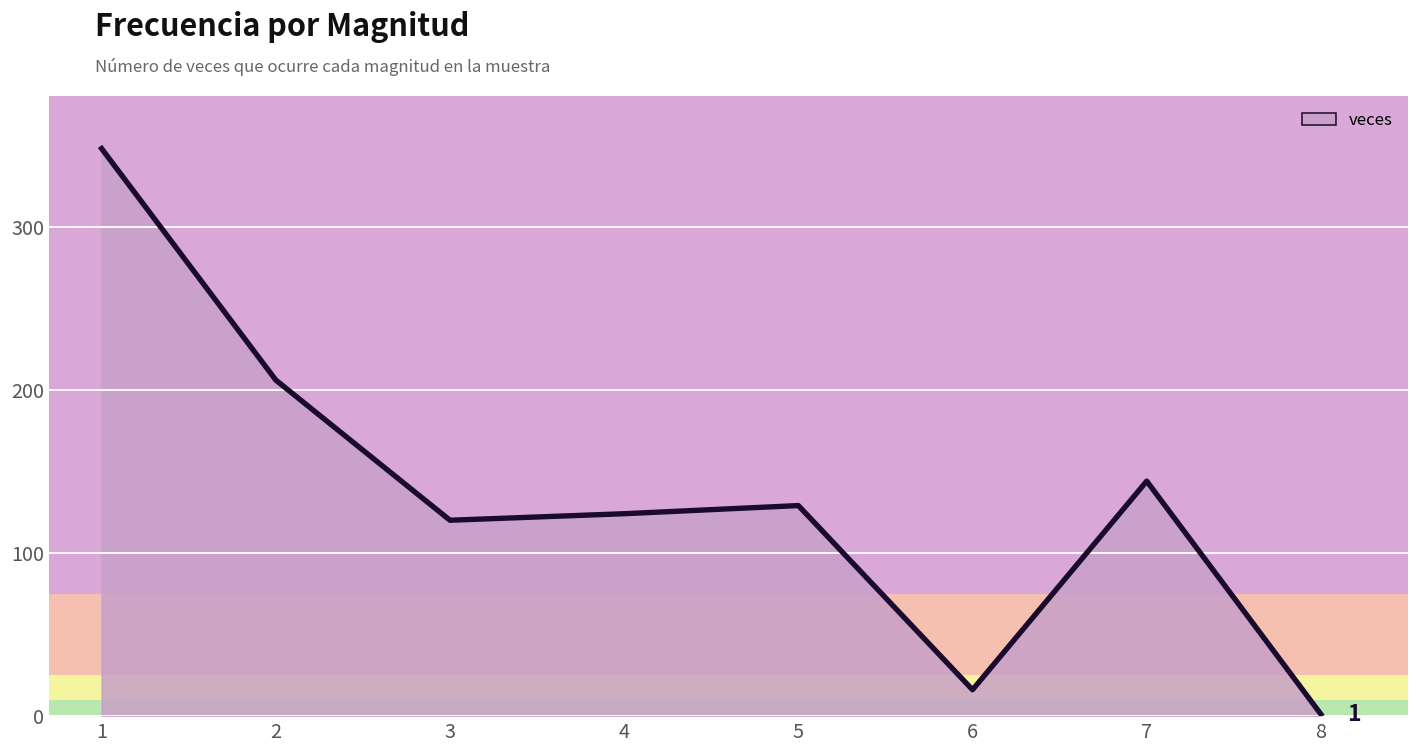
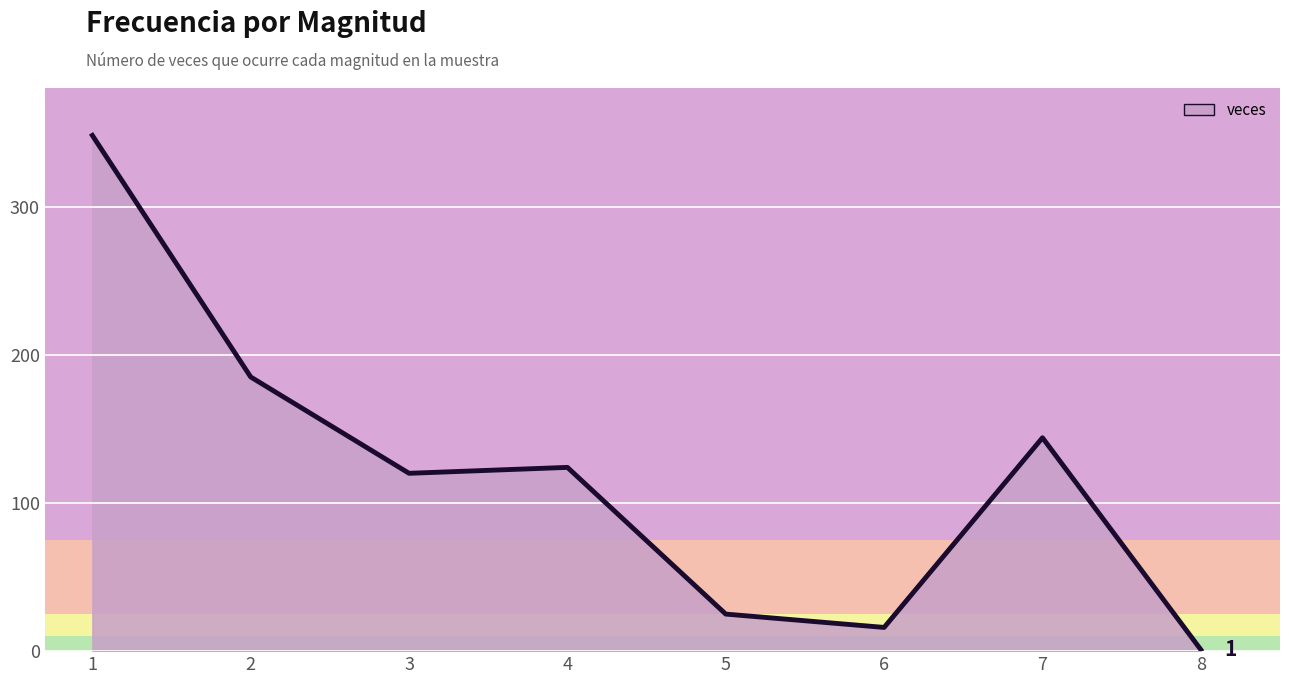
  {
    "1": 348,
-   "2": 206,
+   "2": 185,
    "3": 120,
    "4": 124,
-   "5": 129,
+   "5": 25,
    "6": 16,
    "7": 144
  }
